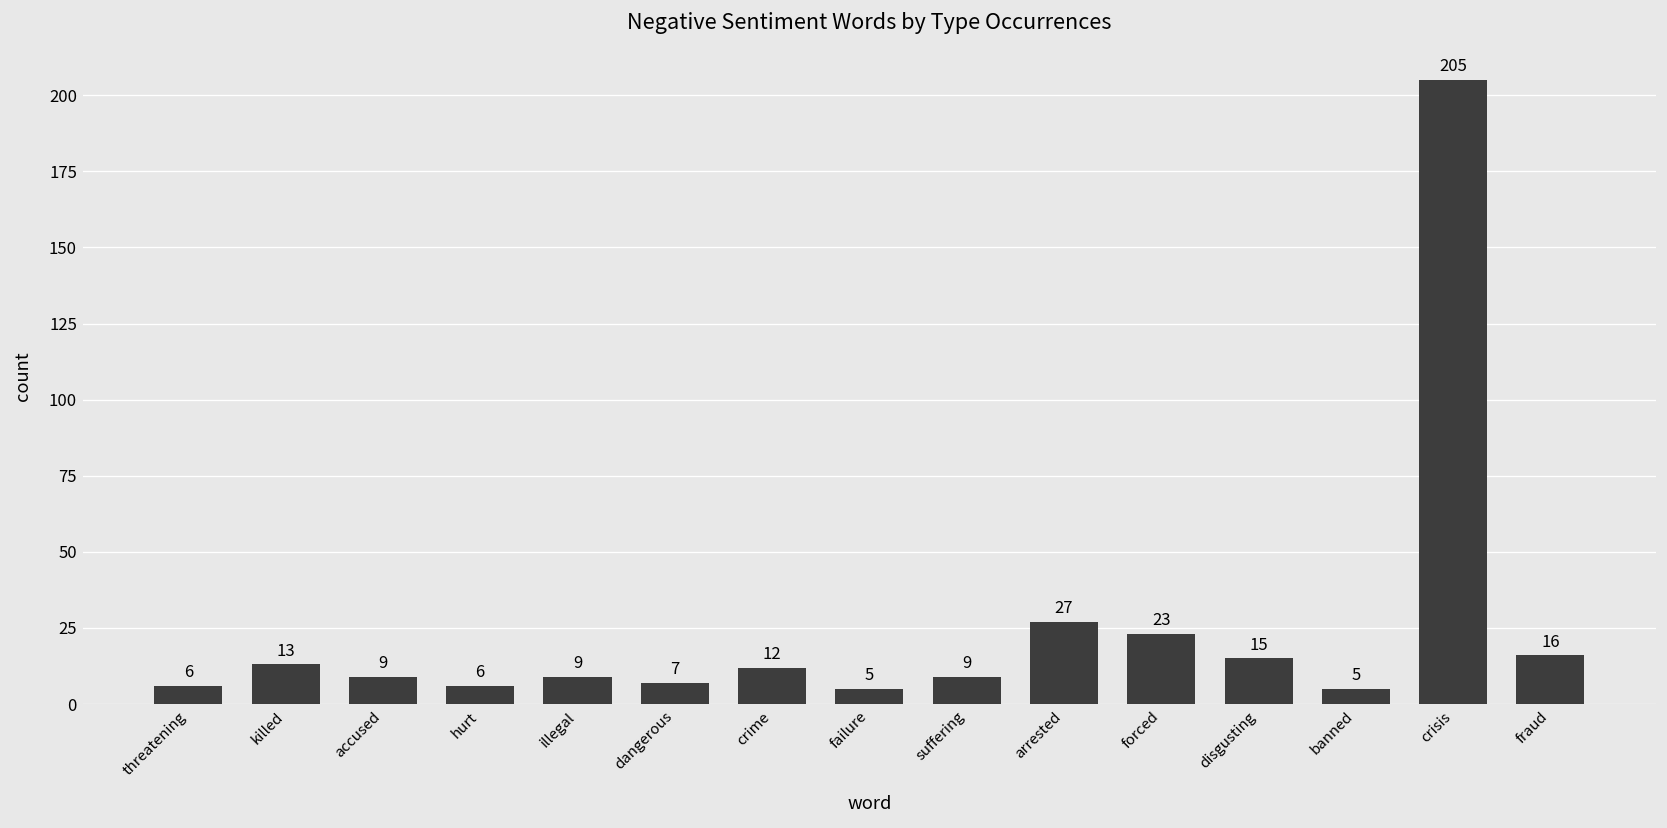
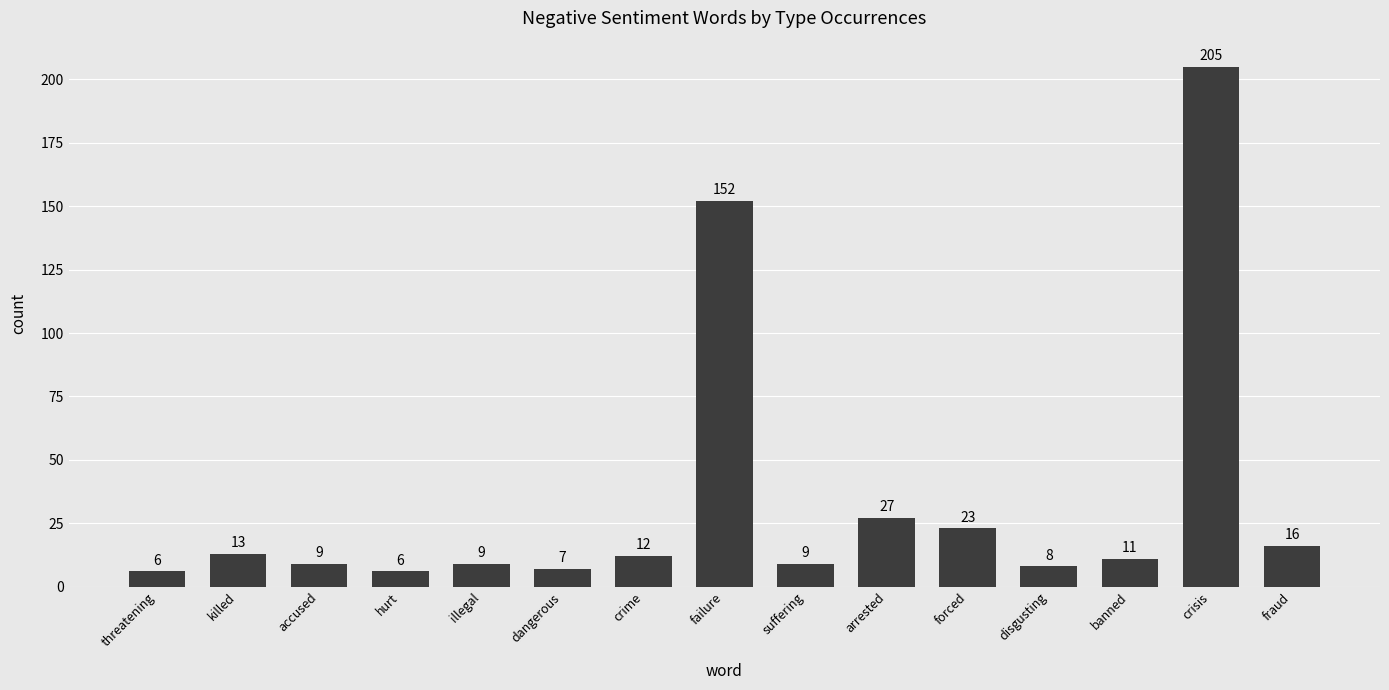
  {
    "threatening": 6,
    "killed": 13,
    "accused": 9,
    "hurt": 6,
    "illegal": 9,
    "dangerous": 7,
    "crime": 12,
-   "failure": 5,
+   "failure": 152,
    "suffering": 9,
    "arrested": 27,
    "forced": 23,
-   "disgusting": 15,
-   "banned": 5,
+   "disgusting": 8,
+   "banned": 11,
    "crisis": 205,
    "fraud": 16
  }
